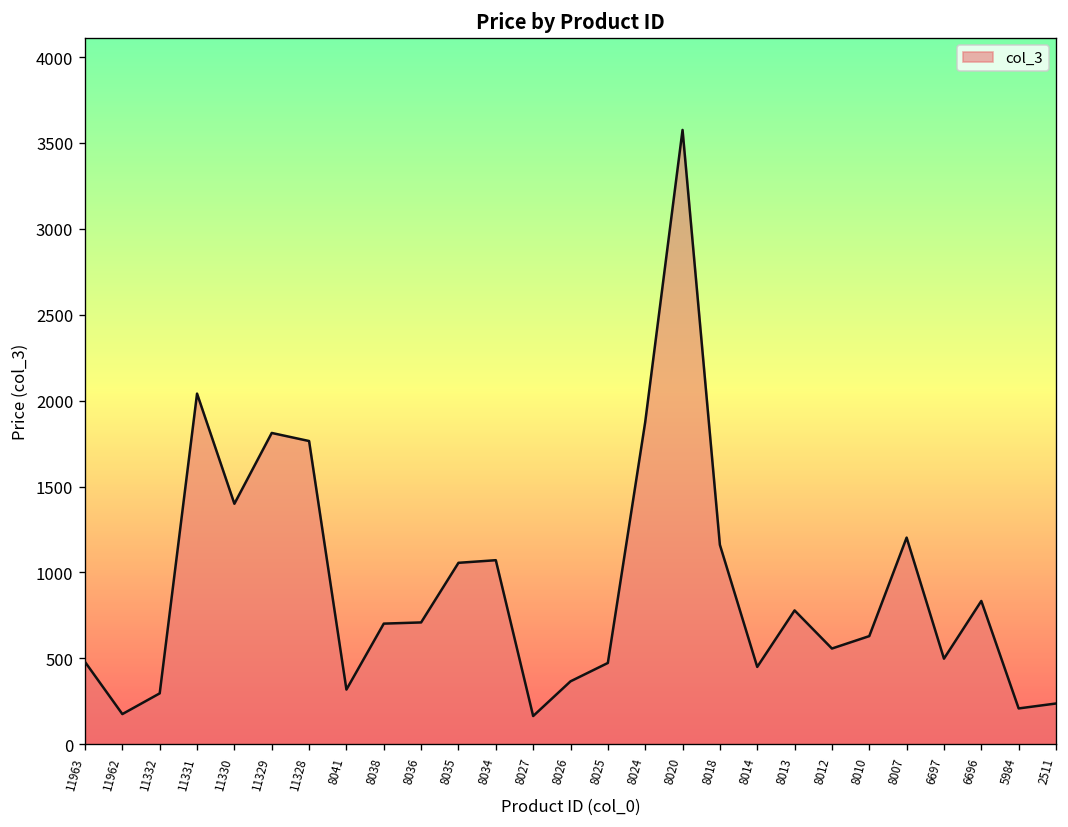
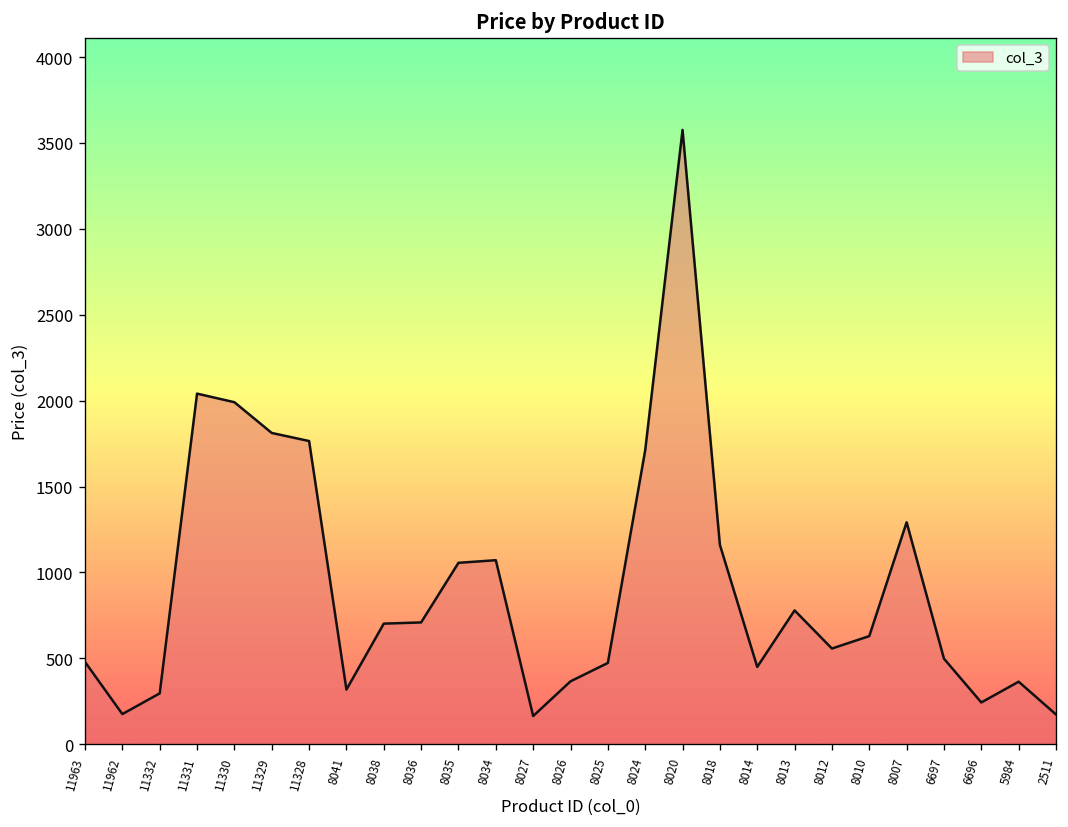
  {
    "11963": 480,
    "11962": 180,
    "11332": 300,
    "11331": 2040,
-   "11330": 1400,
+   "11330": 1990,
    "11329": 1810,
    "11328": 1770,
    "8041": 320,
    "8038": 700,
    "8036": 710,
    "8035": 1060,
    "8034": 1070,
    "8027": 160,
    "8026": 370,
    "8025": 470,
-   "8024": 1880,
+   "8024": 1710,
    "8020": 3580,
    "8018": 1160,
    "8014": 450,
    "8013": 780,
    "8012": 560,
    "8010": 630,
-   "8007": 1200,
+   "8007": 1290,
    "6697": 500,
-   "6696": 830,
-   "5984": 210,
-   "2511": 240
+   "6696": 240,
+   "5984": 360,
+   "2511": 170
  }
